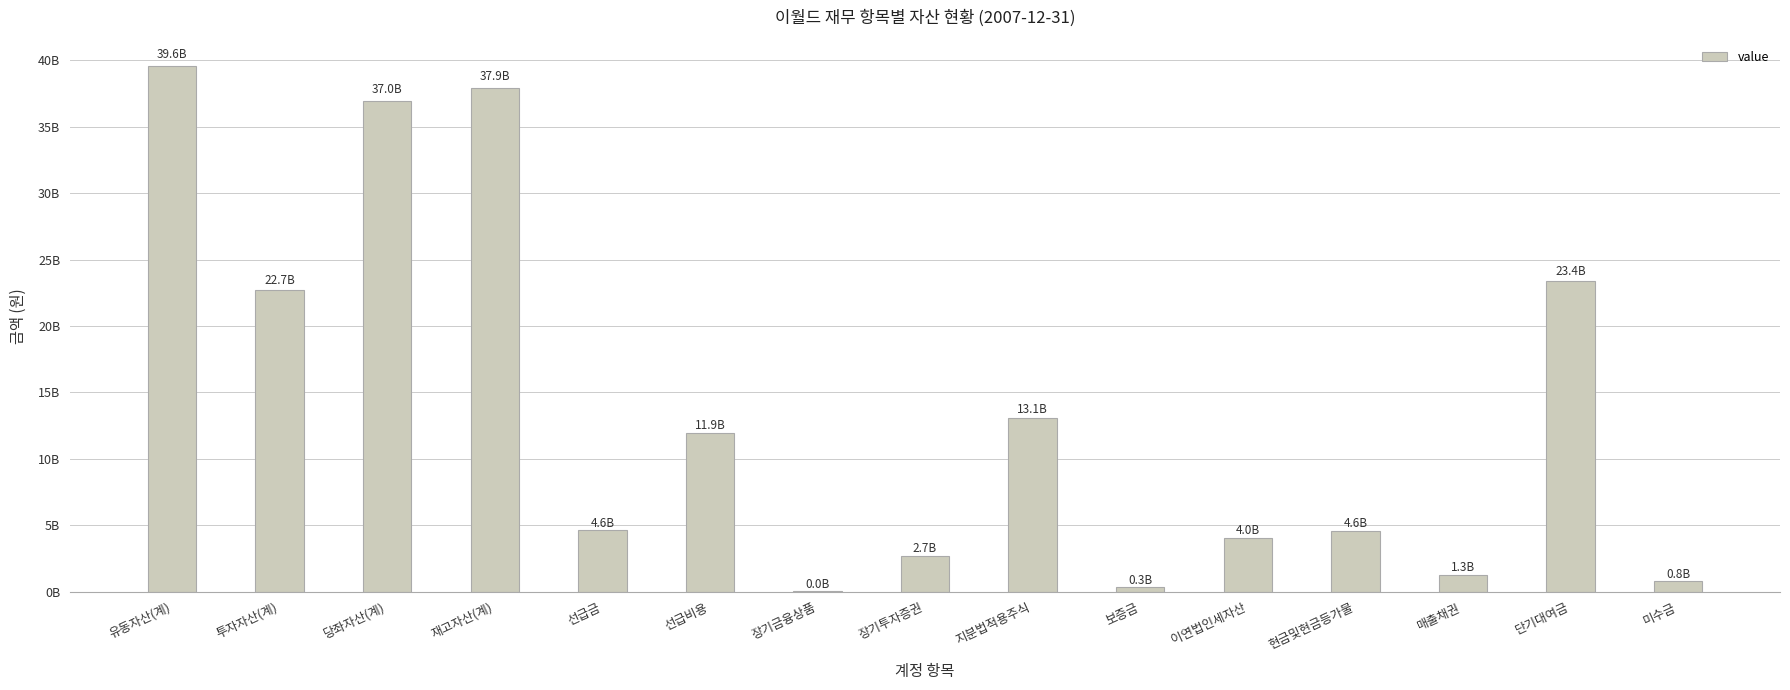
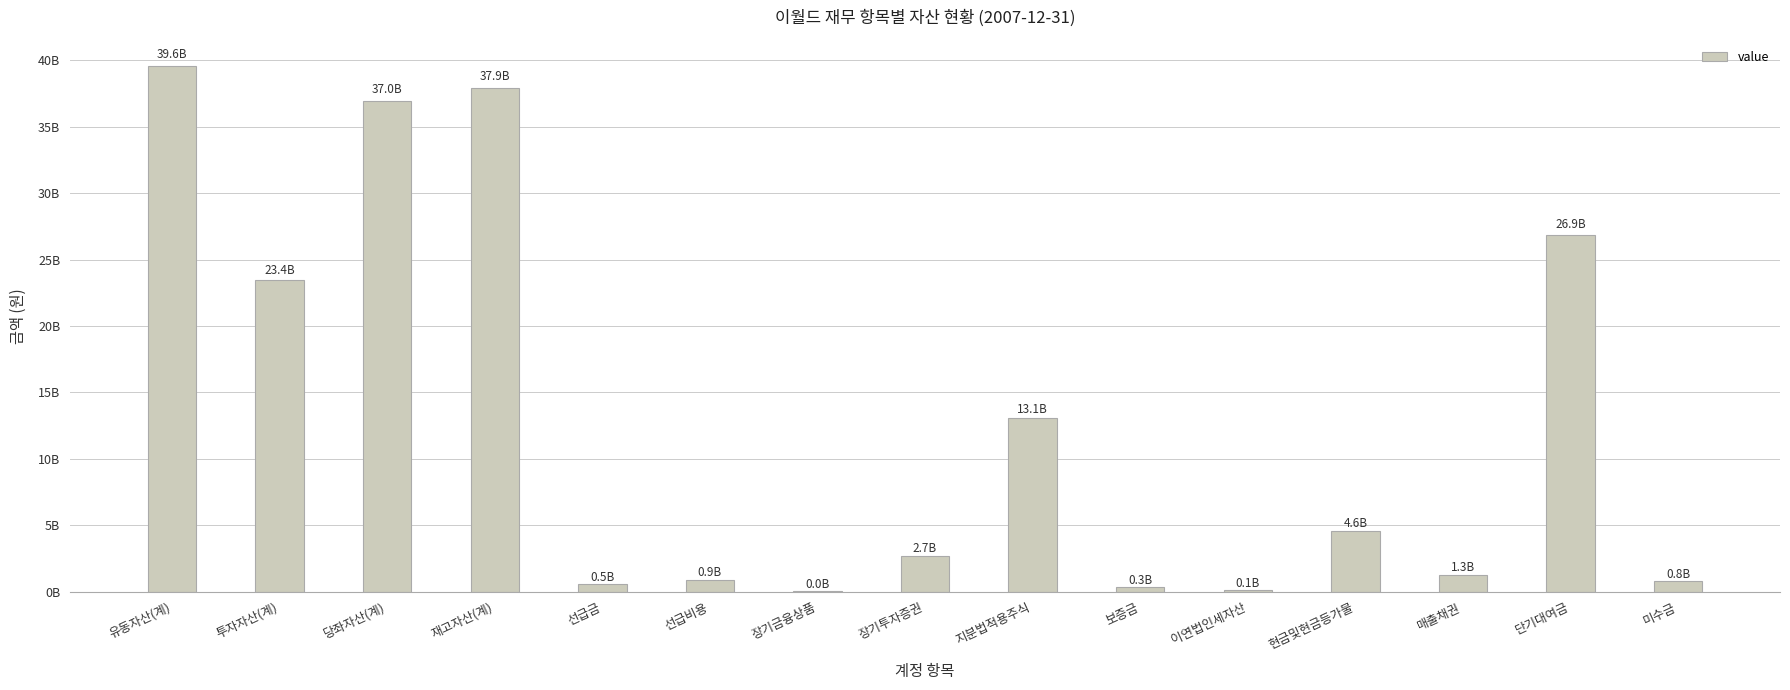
  {
    "유동자산(계)": "39.6B",
-   "투자자산(계)": "22.7B",
+   "투자자산(계)": "23.4B",
    "당좌자산(계)": "37.0B",
    "재고자산(계)": "37.9B",
-   "선급금": "4.6B",
-   "선급비용": "11.9B",
+   "선급금": "0.5B",
+   "선급비용": "0.9B",
    "장기투자증권": "2.7B",
    "지분법적용주식": "13.1B",
    "보증금": "0.3B",
-   "이연법인세자산": "4.0B",
+   "이연법인세자산": "0.1B",
    "현금및현금등가물": "4.6B",
    "매출채권": "1.3B",
-   "단기대여금": "23.4B",
+   "단기대여금": "26.9B",
    "미수금": "0.8B"
  }
